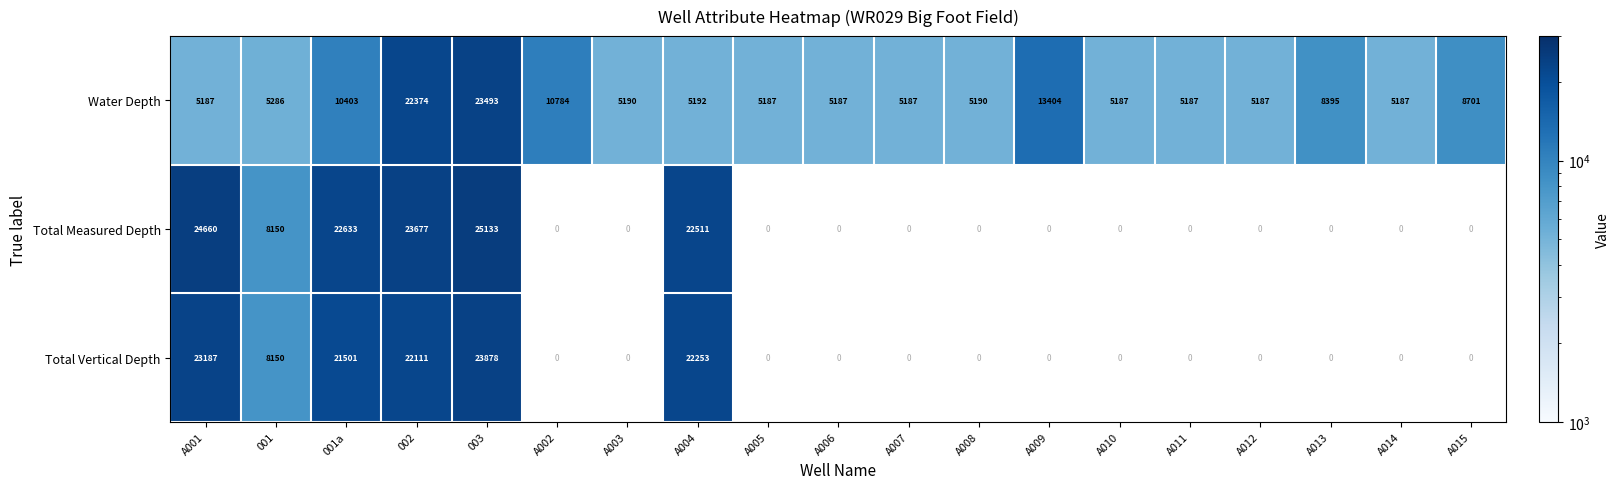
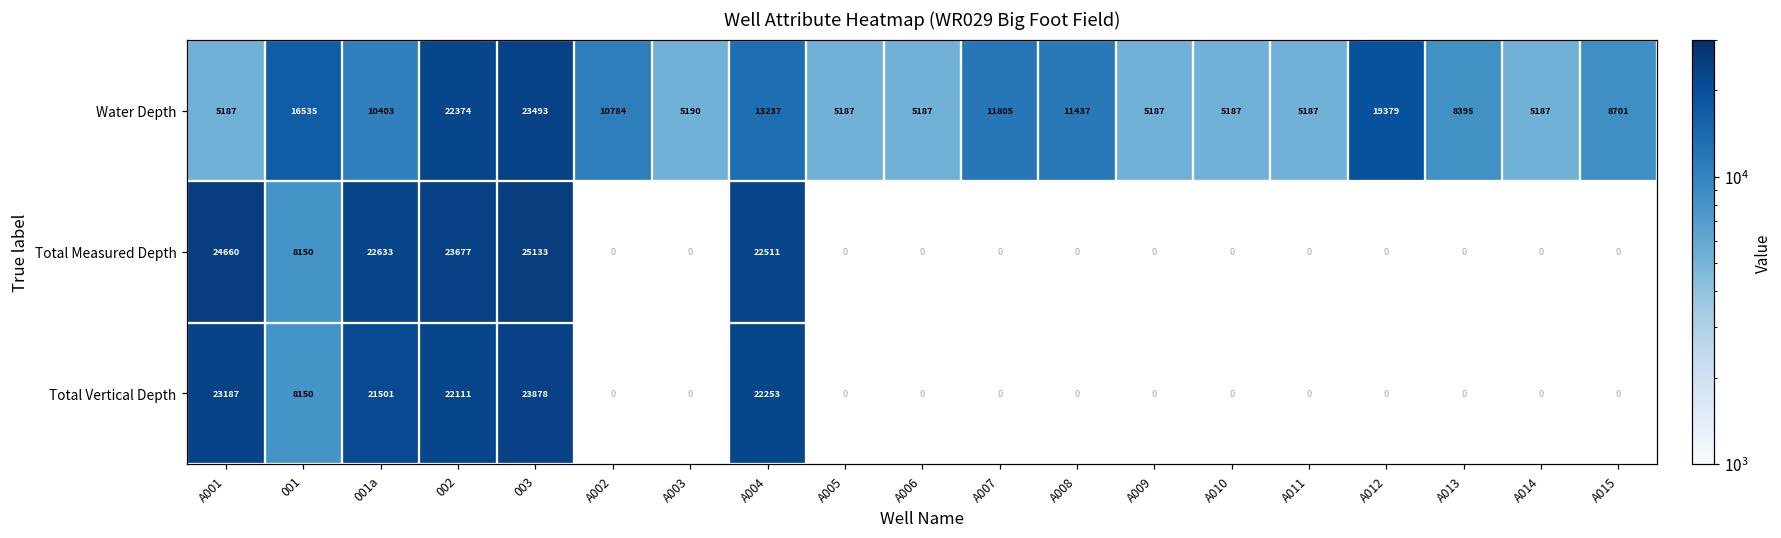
  {
    "Water Depth": {
      "A001": 5187,
-     "001": 5286,
+     "001": 16535,
      "001a": 10403,
      "002": 22374,
      "003": 23493,
      "A002": 10784,
      "A003": 5190,
-     "A004": 5192,
+     "A004": 13237,
      "A005": 5187,
      "A006": 5187,
-     "A007": 5187,
-     "A008": 5190,
-     "A009": 13404,
+     "A007": 11805,
+     "A008": 11437,
+     "A009": 5187,
      "A010": 5187,
      "A011": 5187,
-     "A012": 5187,
+     "A012": 19379,
      "A013": 8395,
      "A014": 5187,
      "A015": 8701
    },
    "Total Measured Depth": {
      "A001": 24660,
      "001": 8150,
      "001a": 22633,
      "002": 23677,
      "003": 25133,
      "A004": 22511
    },
    "Total Vertical Depth": {
      "A001": 23187,
      "001": 8150,
      "001a": 21501,
      "002": 22111,
      "003": 23878,
      "A004": 22253
    }
  }
